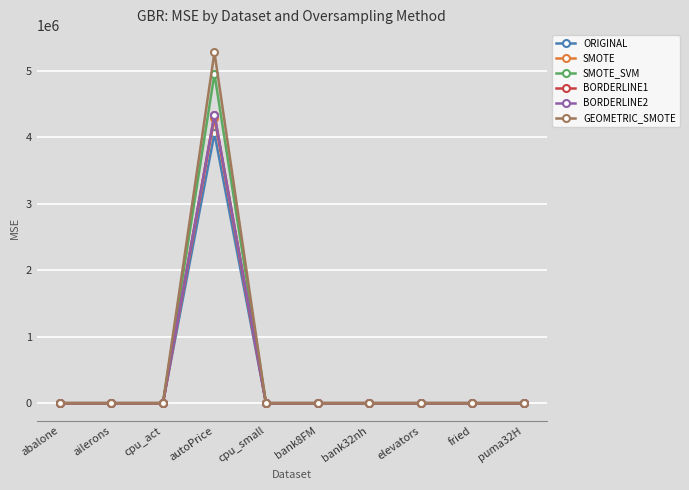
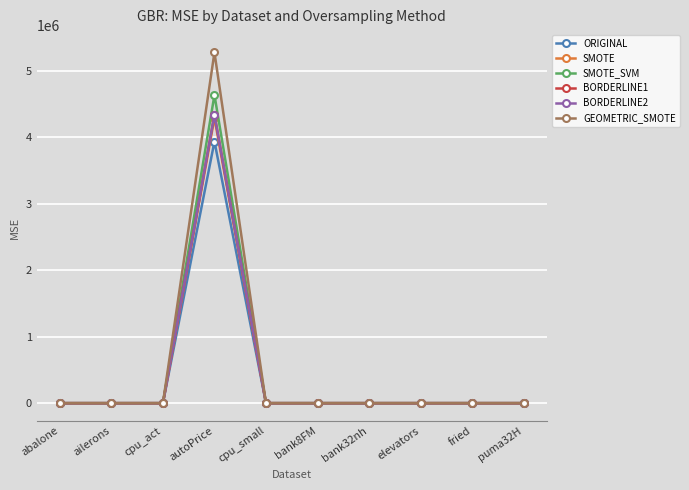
  {
    "ORIGINAL": {
-     "autoPrice": 4100000
+     "autoPrice": 3900000
    },
    "SMOTE": {
      "autoPrice": 4300000
    },
    "SMOTE_SVM": {
-     "autoPrice": 5000000
+     "autoPrice": 4600000
    },
    "GEOMETRIC_SMOTE": {
      "autoPrice": 5300000
    }
  }
